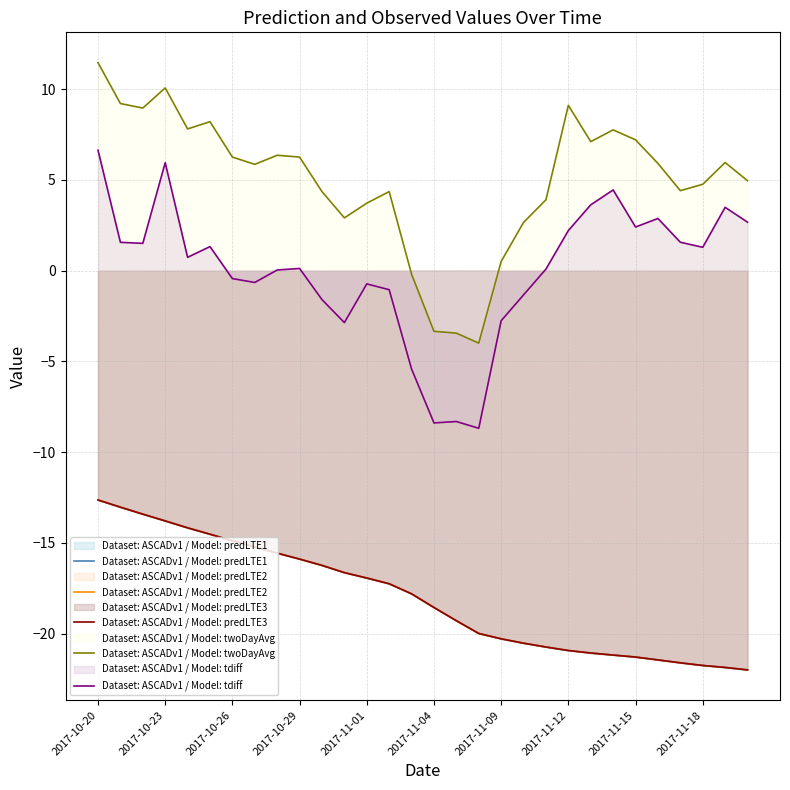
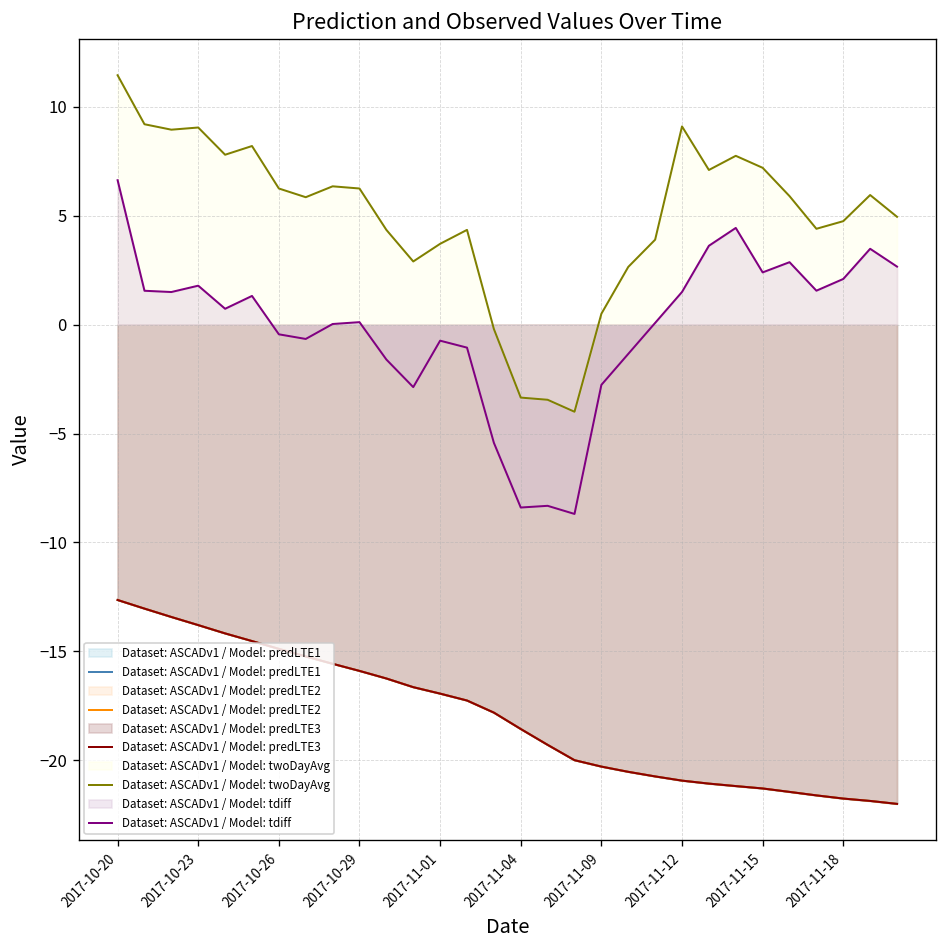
  {
    "Dataset: ASCADv1 / Model: twoDayAvg": {
-     "2017-10-23": 10.1
+     "2017-10-23": 9.1
    },
    "Dataset: ASCADv1 / Model: tdiff": {
-     "2017-10-23": 5.9,
-     "2017-11-12": 2.2,
-     "2017-11-18": 1.3
+     "2017-10-23": 1.8,
+     "2017-11-12": 1.5,
+     "2017-11-18": 2.1
    }
  }
